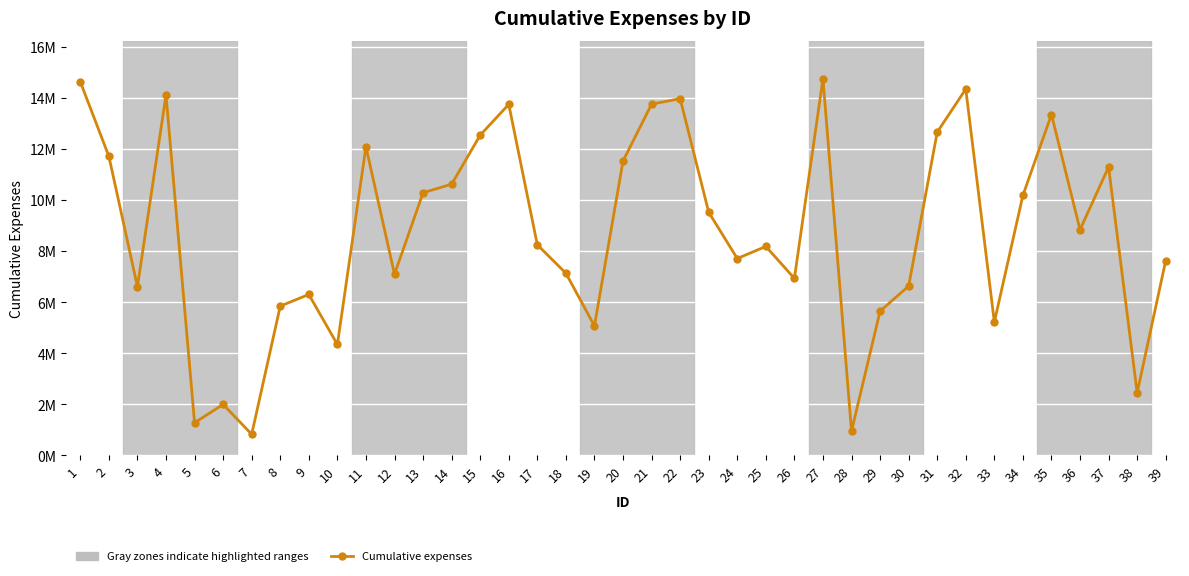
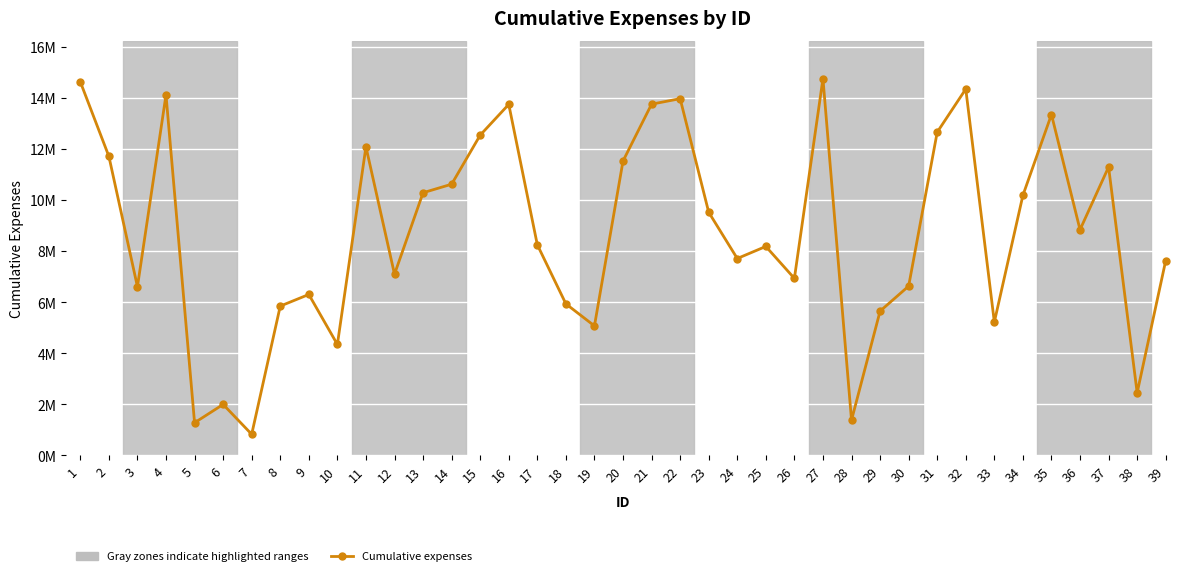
  {
    "1": 14600000,
    "2": 11700000,
    "3": 6600000,
    "4": 14100000,
    "5": 1300000,
    "6": 2000000,
    "7": 800000,
    "8": 5900000,
    "9": 6300000,
    "10": 4300000,
    "11": 12100000,
    "12": 7100000,
    "13": 10300000,
    "14": 10600000,
    "15": 12600000,
    "16": 13800000,
    "17": 8300000,
-   "18": 7100000,
+   "18": 5900000,
    "19": 5100000,
    "20": 11500000,
    "21": 13800000,
    "22": 14000000,
    "23": 9500000,
    "24": 7700000,
    "25": 8200000,
    "26": 6900000,
    "27": 14800000,
-   "28": 1000000,
+   "28": 1400000,
    "29": 5700000,
    "30": 6600000,
    "31": 12700000,
    "32": 14400000,
    "33": 5200000,
    "34": 10200000,
    "35": 13400000,
    "36": 8800000,
    "37": 11300000,
    "38": 2500000,
    "39": 7600000
  }
